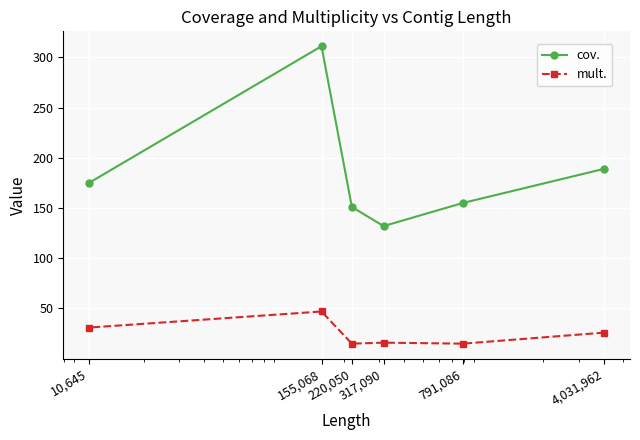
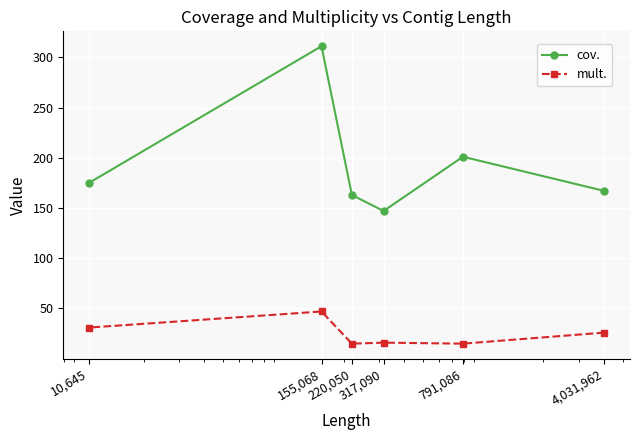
  {
    "cov.": {
      "10,645": 175,
      "155,068": 311,
-     "220,050": 151,
-     "317,090": 132,
-     "791,086": 155,
-     "4,031,962": 189
+     "220,050": 163,
+     "317,090": 147,
+     "791,086": 201,
+     "4,031,962": 167
    },
    "mult.": {
      "10,645": 31,
      "155,068": 47,
      "220,050": 15,
      "317,090": 16,
      "791,086": 15,
      "4,031,962": 26
    }
  }
